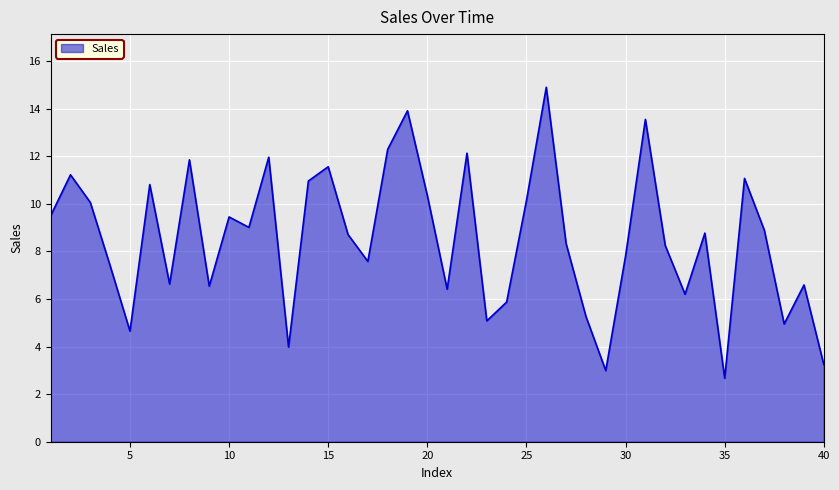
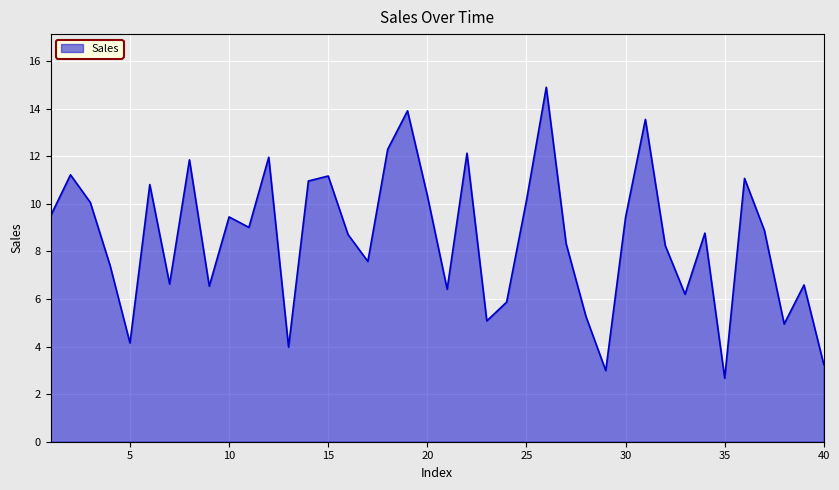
  {
-   "5": 4.7,
+   "5": 4.2,
    "10": 9.5,
-   "15": 11.6,
+   "15": 11.2,
    "20": 10.4,
    "25": 10.1,
-   "30": 7.8,
+   "30": 9.4,
    "35": 2.7,
    "40": 3.2
  }
